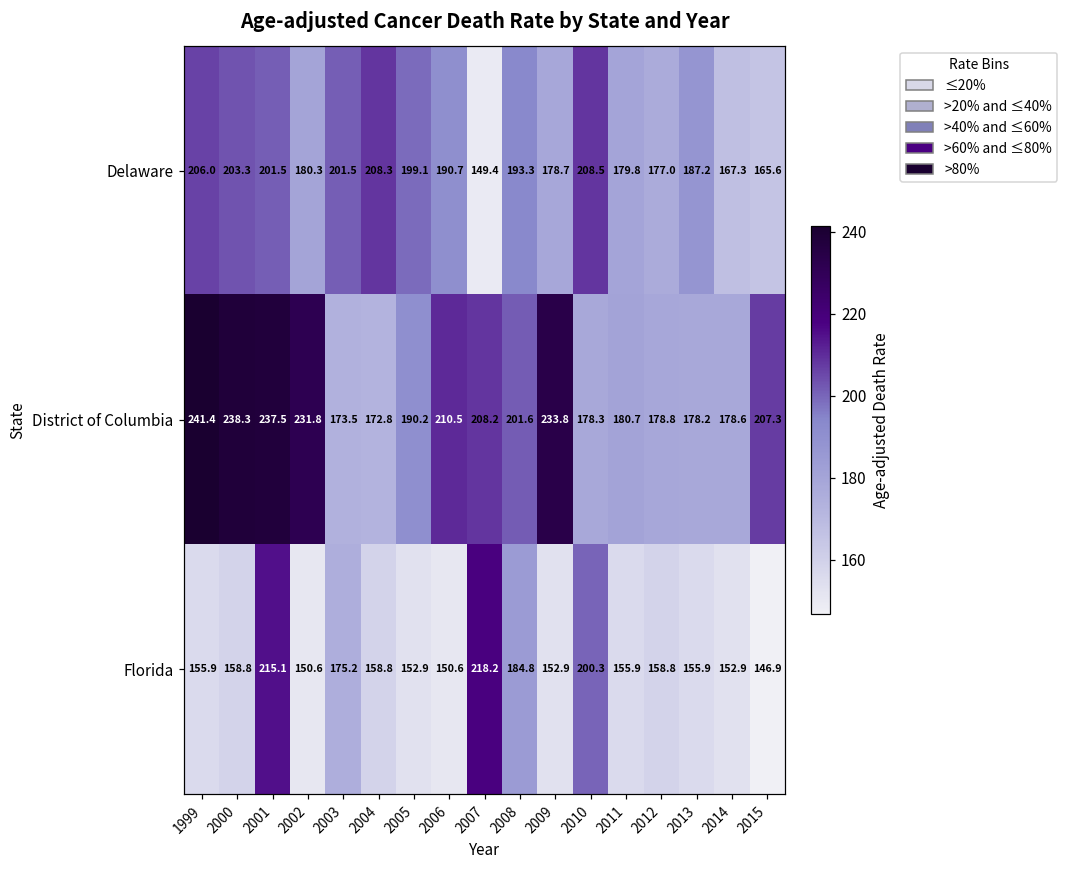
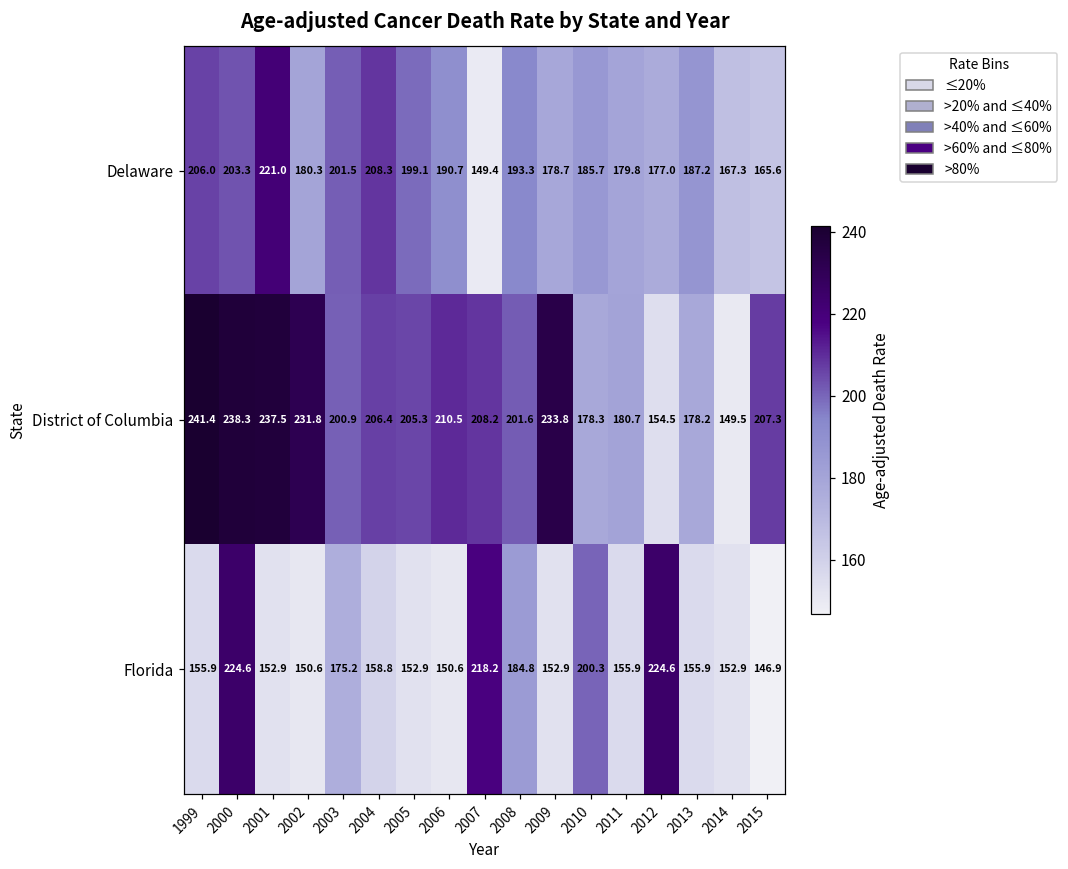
  {
    "Delaware": {
      "1999": 206.0,
      "2000": 203.3,
-     "2001": 201.5,
+     "2001": 221.0,
      "2002": 180.3,
      "2003": 201.5,
      "2004": 208.3,
      "2005": 199.1,
      "2006": 190.7,
      "2007": 149.4,
      "2008": 193.3,
      "2009": 178.7,
-     "2010": 208.5,
+     "2010": 185.7,
      "2011": 179.8,
      "2012": 177.0,
      "2013": 187.2,
      "2014": 167.3,
      "2015": 165.6
    },
    "District of Columbia": {
      "1999": 241.4,
      "2000": 238.3,
      "2001": 237.5,
      "2002": 231.8,
-     "2003": 173.5,
-     "2004": 172.8,
-     "2005": 190.2,
+     "2003": 200.9,
+     "2004": 206.4,
+     "2005": 205.3,
      "2006": 210.5,
      "2007": 208.2,
      "2008": 201.6,
      "2009": 233.8,
      "2010": 178.3,
      "2011": 180.7,
-     "2012": 178.8,
+     "2012": 154.5,
      "2013": 178.2,
-     "2014": 178.6,
+     "2014": 149.5,
      "2015": 207.3
    },
    "Florida": {
      "1999": 155.9,
-     "2000": 158.8,
-     "2001": 215.1,
+     "2000": 224.6,
+     "2001": 152.9,
      "2002": 150.6,
      "2003": 175.2,
      "2004": 158.8,
      "2005": 152.9,
      "2006": 150.6,
      "2007": 218.2,
      "2008": 184.8,
      "2009": 152.9,
      "2010": 200.3,
      "2011": 155.9,
-     "2012": 158.8,
+     "2012": 224.6,
      "2013": 155.9,
      "2014": 152.9,
      "2015": 146.9
    }
  }
